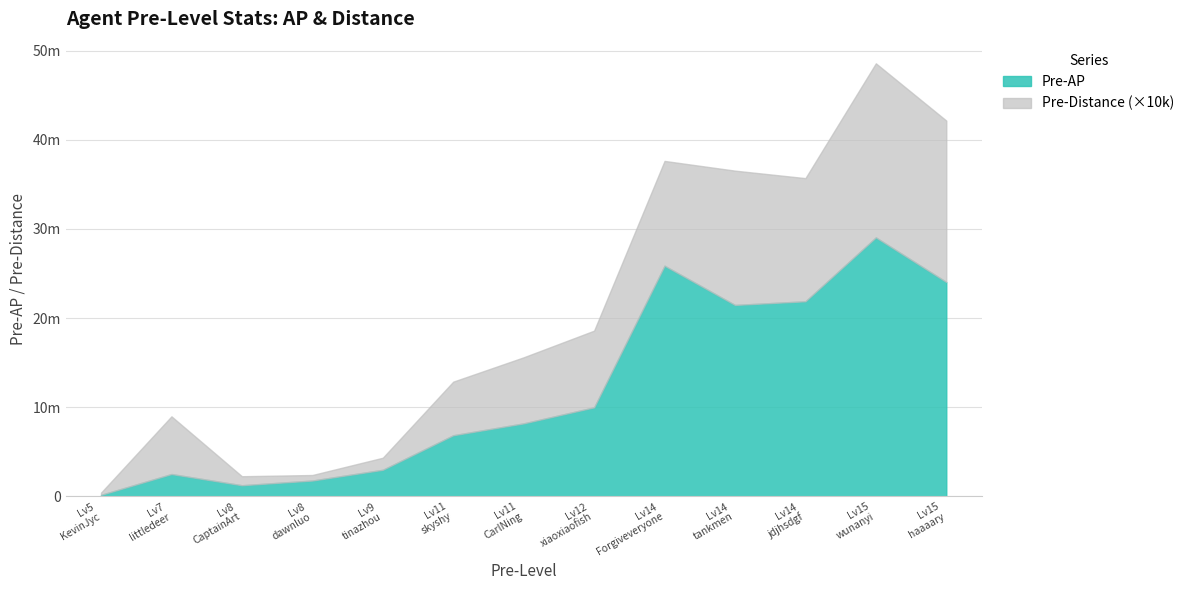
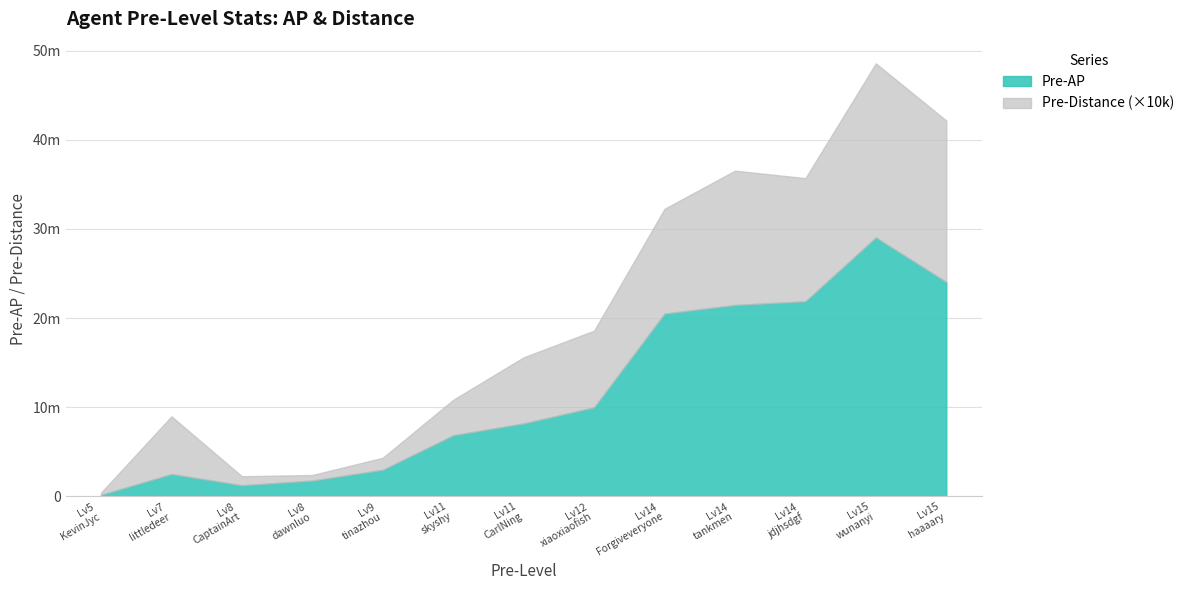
  {
    "Pre-AP": {
      "Lv7 littledeer": "3m",
      "Lv8 CaptainArt": "1m",
      "Lv8 dawnluo": "2m",
      "Lv9 tinazhou": "3m",
      "Lv11 skyshy": "7m",
      "Lv11 CarlNing": "8m",
      "Lv12 xiaoxiaofish": "10m",
-     "Lv14 Forgiveveryone": "26m",
+     "Lv14 Forgiveveryone": "21m",
      "Lv14 tankmen": "21m",
      "Lv14 jdjhsdgf": "22m",
      "Lv15 wunanyi": "29m",
      "Lv15 haaaary": "24m"
    },
    "Pre-Distance (×10k)": {
      "Lv7 littledeer": "6m",
      "Lv8 CaptainArt": "1m",
      "Lv8 dawnluo": "1m",
      "Lv9 tinazhou": "1m",
-     "Lv11 skyshy": "6m",
+     "Lv11 skyshy": "4m",
      "Lv11 CarlNing": "7m",
      "Lv12 xiaoxiaofish": "9m",
      "Lv14 Forgiveveryone": "12m",
      "Lv14 tankmen": "15m",
      "Lv14 jdjhsdgf": "14m",
      "Lv15 wunanyi": "20m",
      "Lv15 haaaary": "18m"
    }
  }
